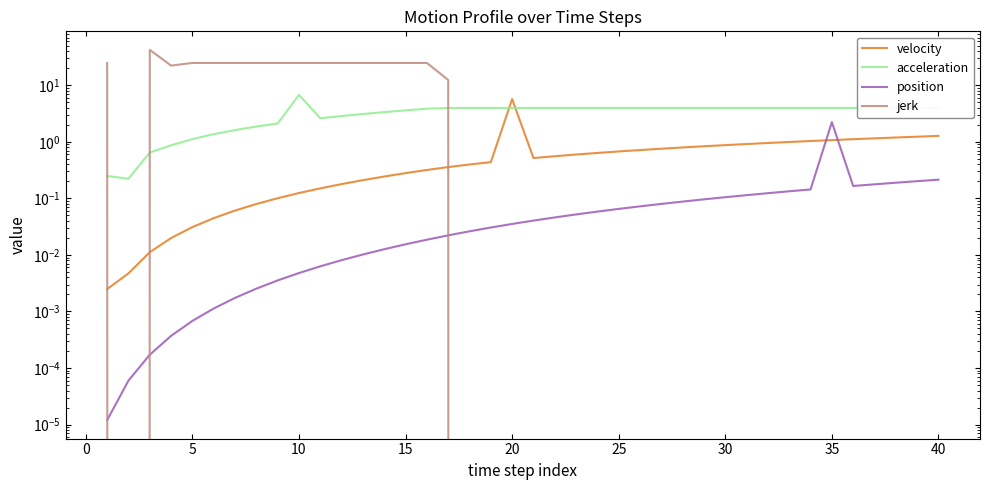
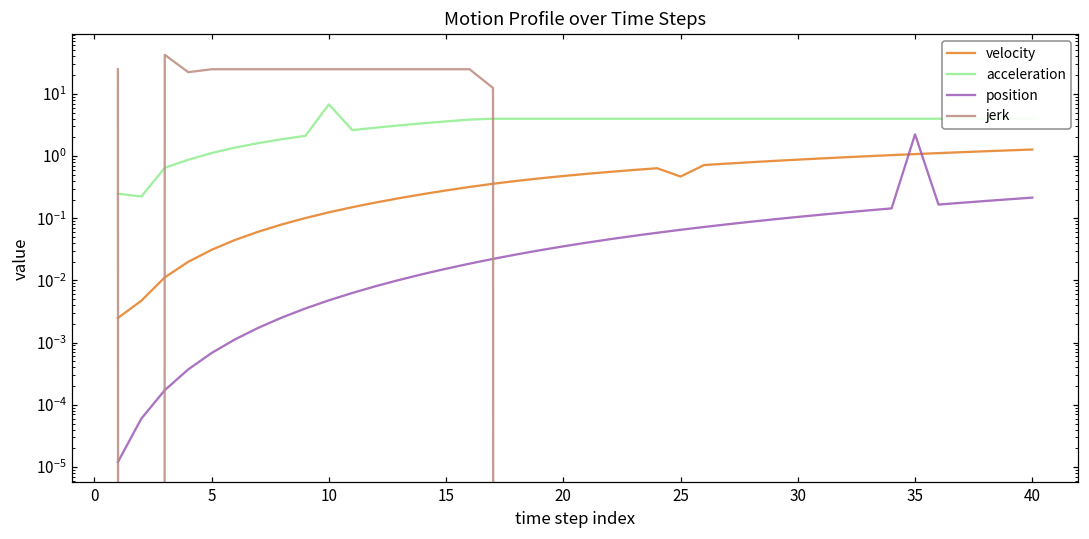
  {
    "velocity": {
      "5": 0.03,
      "10": 0.12,
      "15": 0.3,
-     "20": 6,
-     "25": 0.7,
+     "20": 0.5,
+     "25": 0.5,
      "30": 0.9,
      "35": 1.1,
      "40": 1.3
    },
    "acceleration": {
      "5": 1.1,
      "10": 7,
      "15": 4,
      "20": 4,
      "25": 4,
      "30": 4,
      "35": 4
    },
    "position": {
      "5": 0.0007,
      "10": 0.005,
      "15": 0.015,
      "20": 0.04,
      "25": 0.07,
      "30": 0.1,
      "35": 2.2,
      "40": 0.2
    },
    "jerk": {
      "5": 20,
      "10": 20,
      "15": 20
    }
  }
